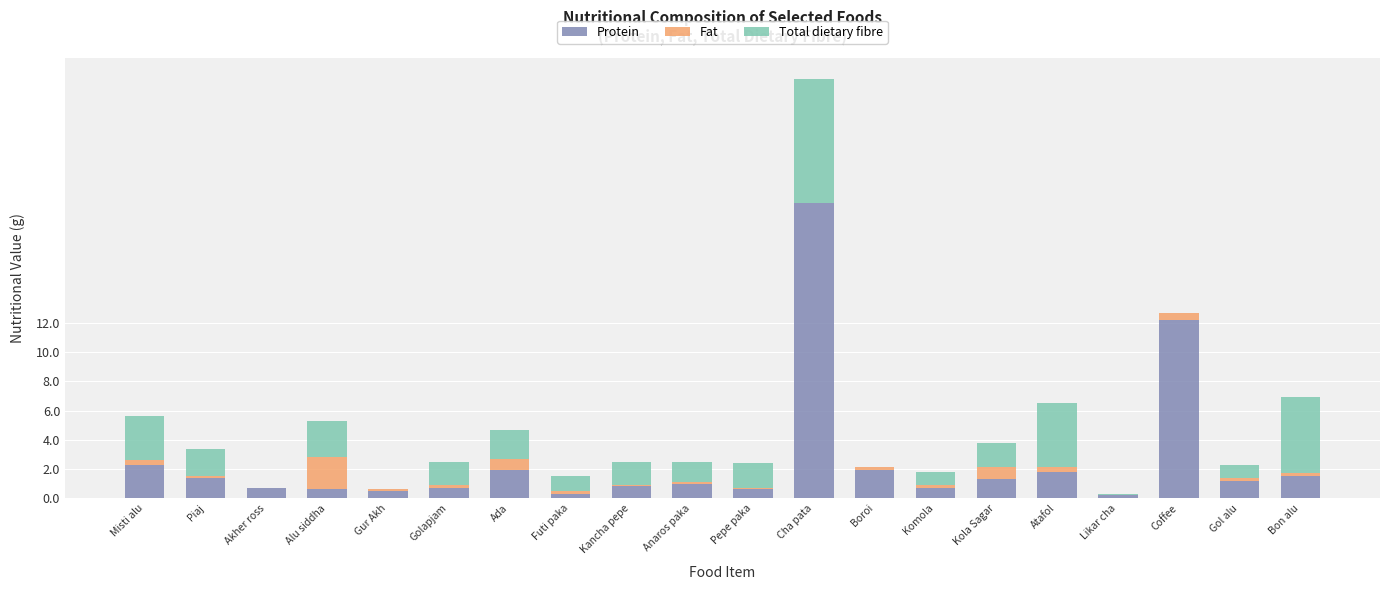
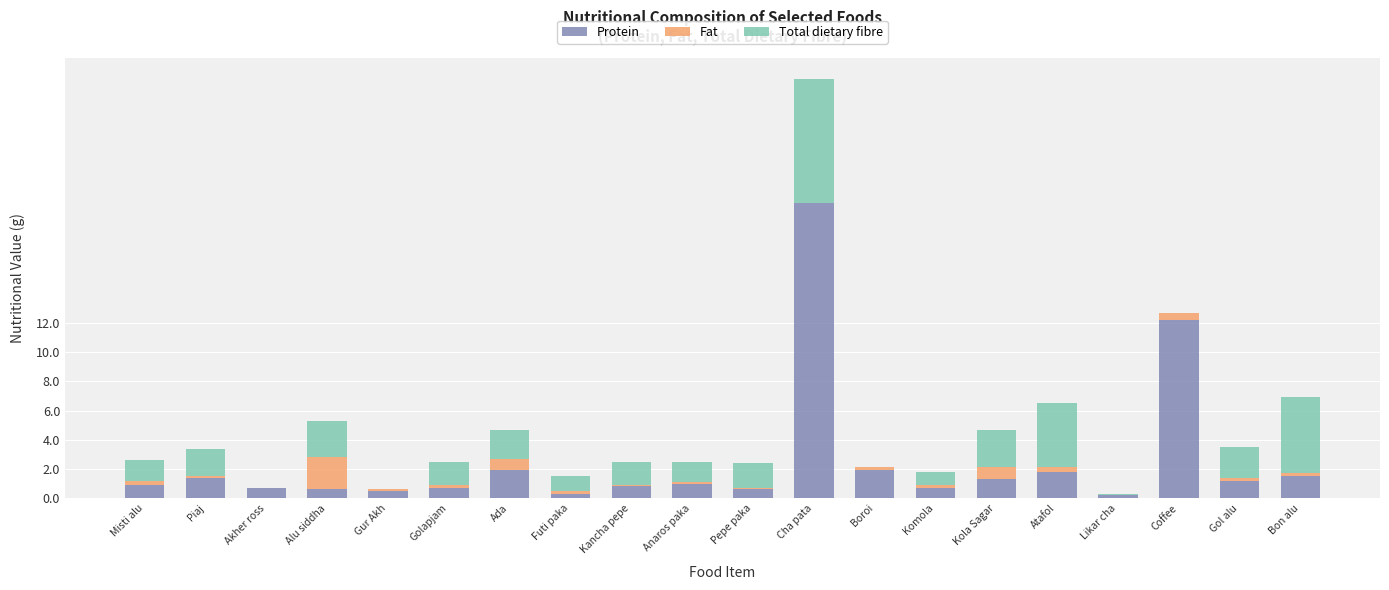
  {
    "Protein": {
-     "Misti alu": 2.3,
+     "Misti alu": 0.9,
      "Piaj": 1.4,
      "Akher ross": 0.7,
      "Alu siddha": 0.6,
      "Gur Akh": 0.5,
      "Golapjam": 0.7,
      "Ada": 1.9,
      "Futi paka": 0.3,
      "Kancha pepe": 0.8,
      "Anaros paka": 1.0,
      "Pepe paka": 0.6,
      "Cha pata": 20.2,
      "Boroi": 1.9,
      "Komola": 0.7,
      "Kola Sagar": 1.3,
      "Atafol": 1.8,
      "Likar cha": 0.2,
      "Coffee": 12.2,
      "Gol alu": 1.2,
      "Bon alu": 1.5
    },
    "Fat": {
      "Misti alu": 0.3,
      "Akher ross": 0.0,
      "Alu siddha": 2.2,
      "Golapjam": 0.2,
      "Ada": 0.8,
      "Futi paka": 0.2,
      "Cha pata": 0.0,
      "Boroi": 0.2,
      "Komola": 0.2,
      "Kola Sagar": 0.8,
      "Atafol": 0.3,
      "Likar cha": 0.0,
      "Coffee": 0.5,
      "Gol alu": 0.2,
      "Bon alu": 0.2
    },
    "Total dietary fibre": {
-     "Misti alu": 3.0,
+     "Misti alu": 1.4,
      "Piaj": 1.9,
      "Akher ross": 0.0,
      "Alu siddha": 2.5,
      "Gur Akh": 0.0,
      "Golapjam": 1.6,
      "Ada": 2.0,
      "Futi paka": 1.0,
      "Kancha pepe": 1.6,
      "Anaros paka": 1.4,
      "Pepe paka": 1.7,
      "Cha pata": 8.5,
      "Boroi": 0.0,
      "Komola": 0.9,
-     "Kola Sagar": 1.7,
+     "Kola Sagar": 2.6,
      "Atafol": 4.4,
      "Coffee": 0.0,
-     "Gol alu": 0.9,
+     "Gol alu": 2.1,
      "Bon alu": 5.2
    }
  }
